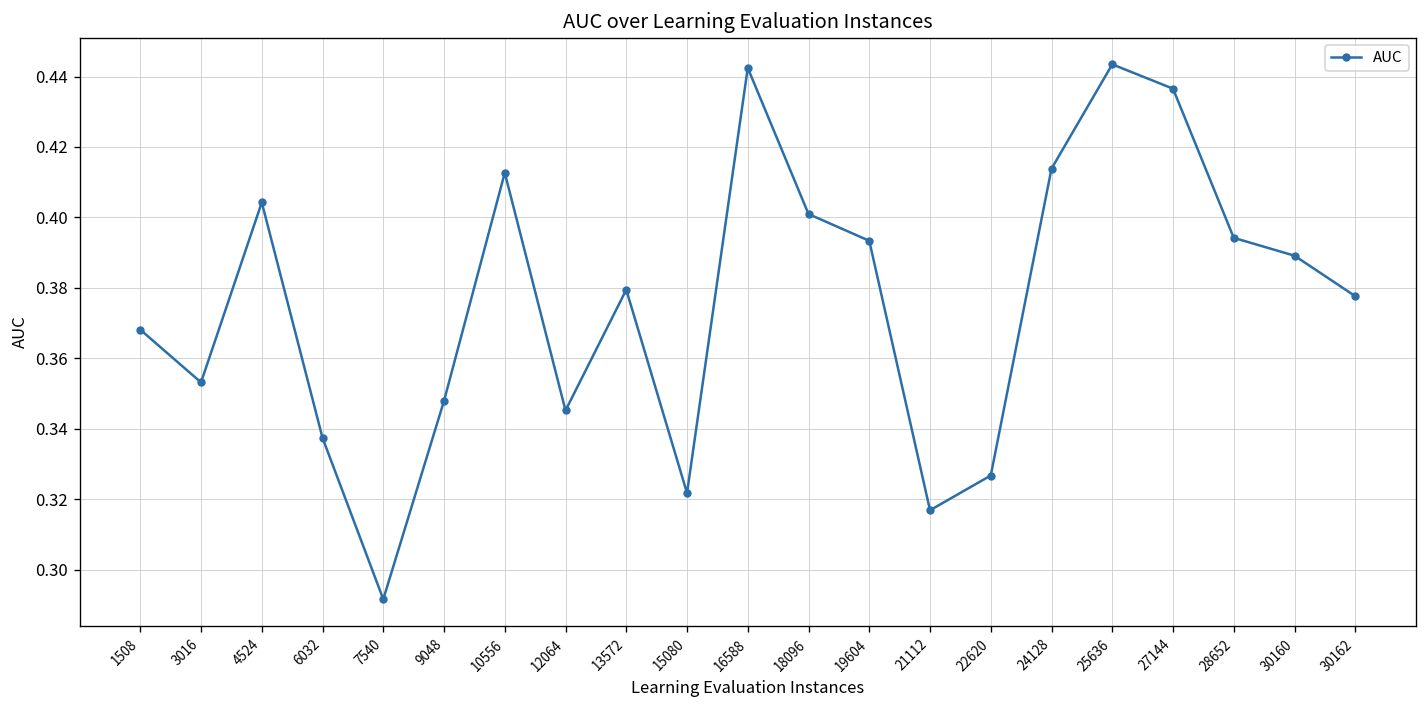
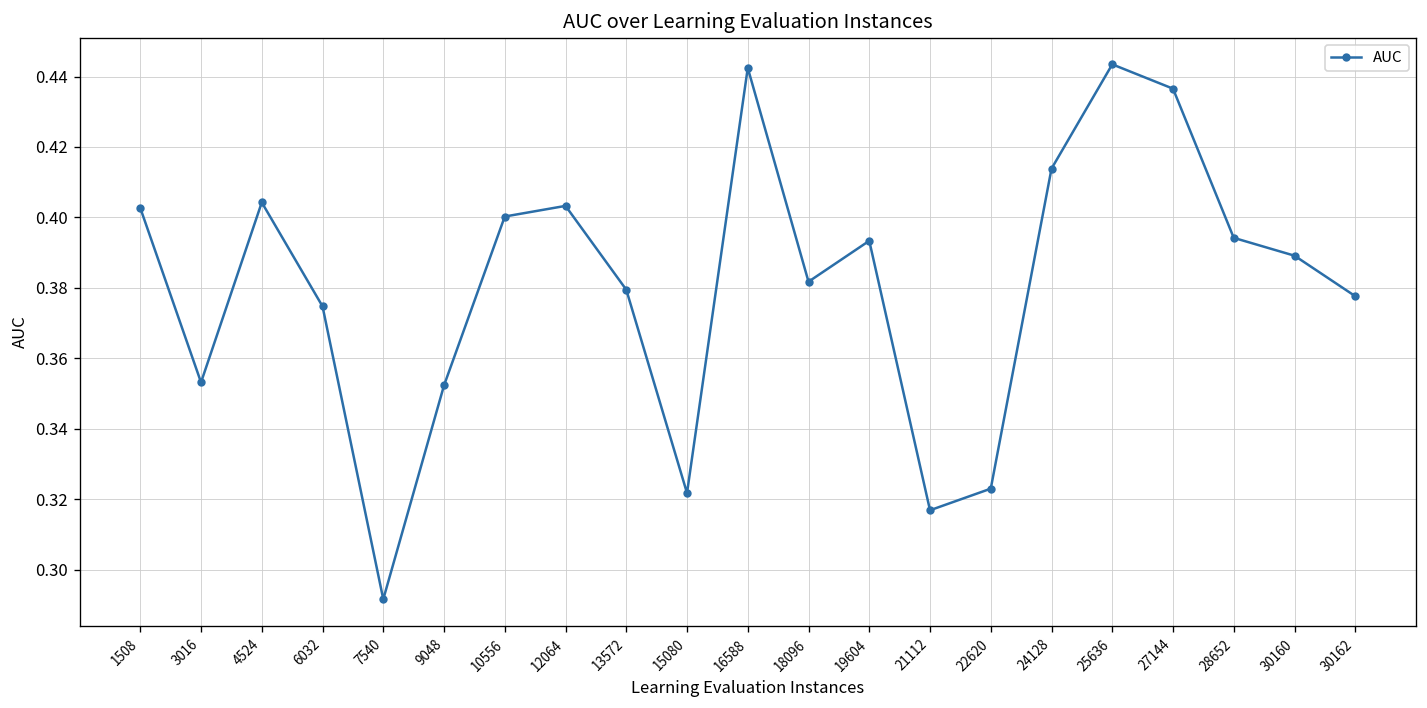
  {
-   "1508": 0.368,
+   "1508": 0.403,
    "3016": 0.353,
    "4524": 0.404,
-   "6032": 0.337,
+   "6032": 0.375,
    "7540": 0.292,
-   "9048": 0.348,
-   "10556": 0.413,
-   "12064": 0.345,
+   "9048": 0.352,
+   "10556": 0.400,
+   "12064": 0.403,
    "13572": 0.379,
    "15080": 0.322,
    "16588": 0.442,
-   "18096": 0.401,
+   "18096": 0.382,
    "19604": 0.393,
    "21112": 0.317,
-   "22620": 0.327,
+   "22620": 0.323,
    "24128": 0.414,
    "25636": 0.443,
    "27144": 0.437,
    "28652": 0.394,
    "30160": 0.389,
    "30162": 0.378
  }
